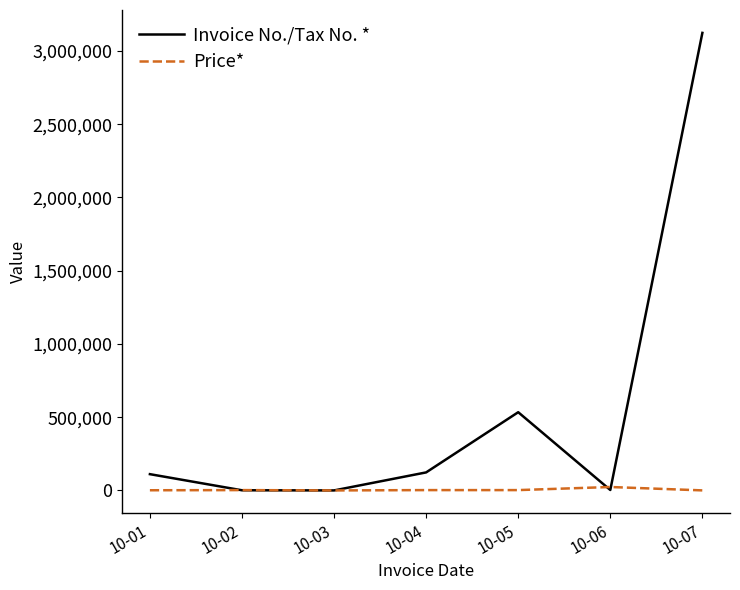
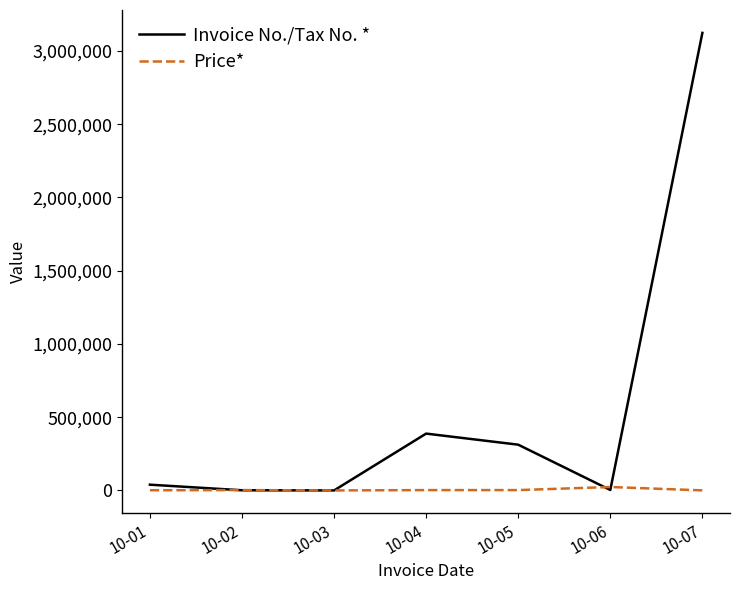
  {
    "Invoice No./Tax No. *": {
-     "10-01": "110,000",
-     "10-04": "120,000",
-     "10-05": "530,000",
+     "10-01": "40,000",
+     "10-04": "390,000",
+     "10-05": "310,000",
      "10-06": "0",
      "10-07": "3,120,000"
    },
    "Price*": {
      "10-01": "0",
      "10-04": "0",
      "10-05": "0",
      "10-06": "20,000",
      "10-07": "0"
    }
  }
